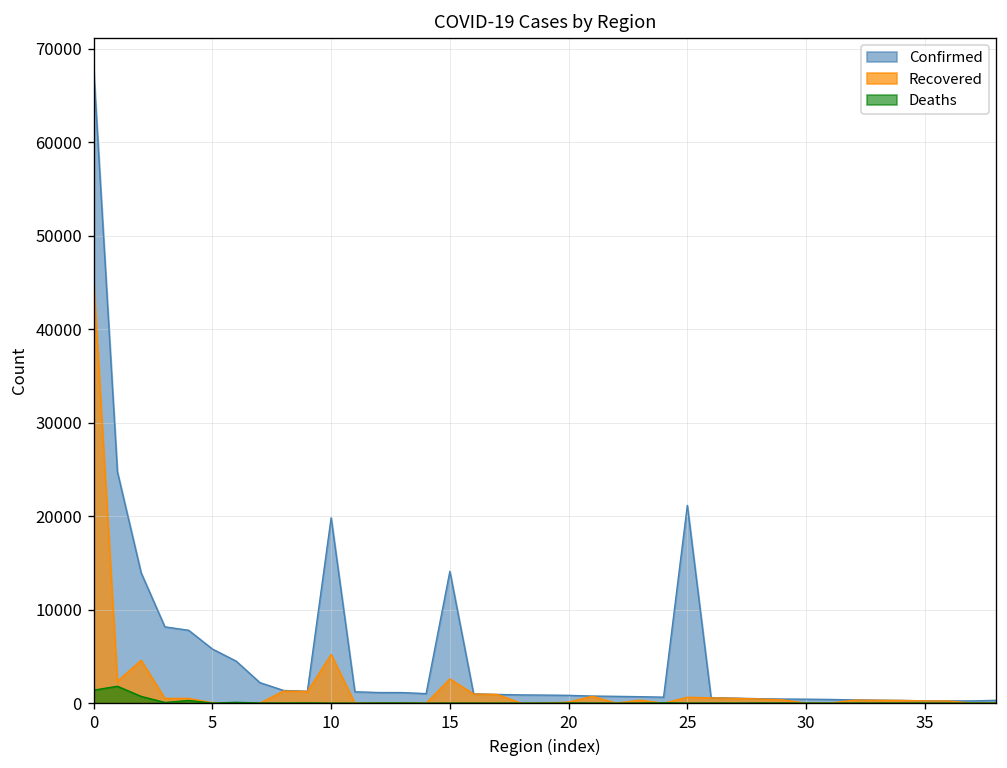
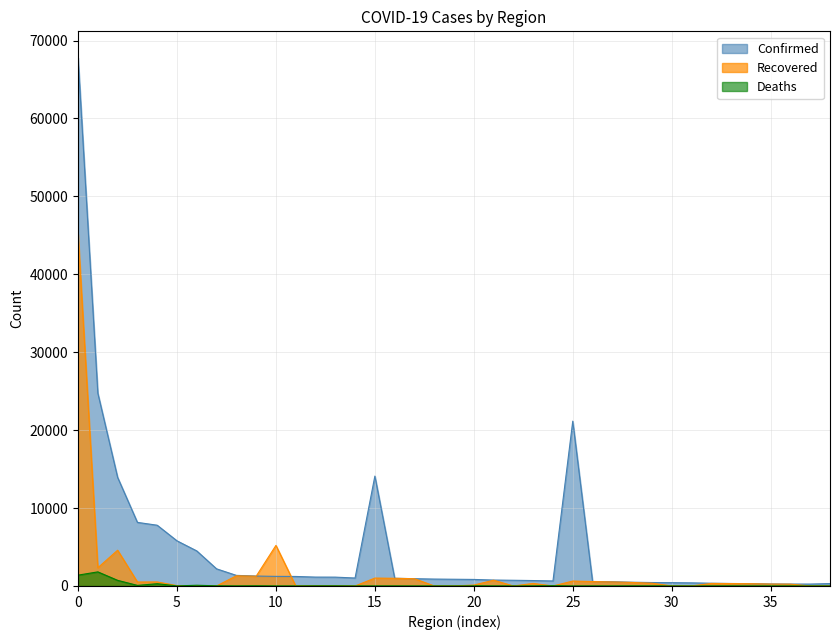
  {
    "Confirmed": {
      "0": 68000,
      "5": 6000,
-     "10": 20000,
+     "10": 1000,
      "15": 14000,
      "20": 1000,
      "25": 21000,
      "30": 0
    },
    "Recovered": {
      "0": 45000,
      "10": 5000,
-     "15": 3000,
+     "15": 1000,
      "25": 1000
    },
    "Deaths": {
      "0": 1000,
      "10": 0,
      "15": 0,
      "25": 0
    }
  }
